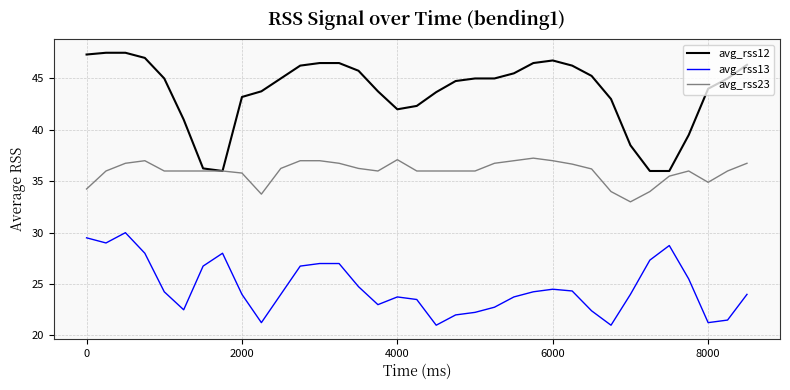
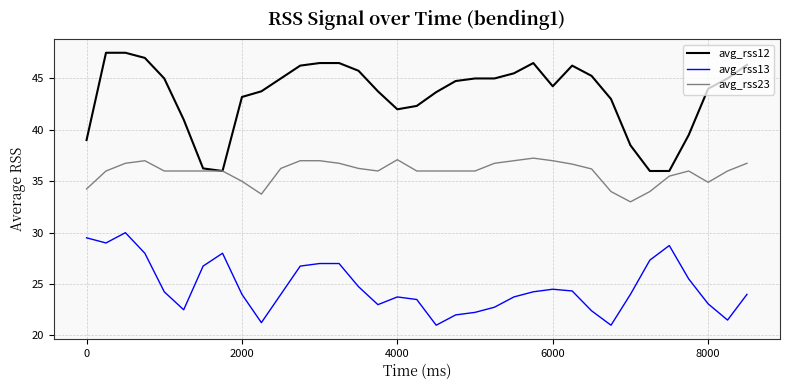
  {
    "avg_rss12": {
-     "0": 47.3,
+     "0": 39.0,
      "2000": 43.2,
      "4000": 42.0,
-     "6000": 46.8
+     "6000": 44.2
    },
    "avg_rss13": {
      "0": 29.5,
      "2000": 24.0,
      "4000": 23.8,
      "6000": 24.5,
-     "8000": 21.3
+     "8000": 23.1
    },
    "avg_rss23": {
      "0": 34.3,
-     "2000": 35.8,
+     "2000": 35.0,
      "4000": 37.1,
      "6000": 37.0,
      "8000": 34.9
    }
  }
